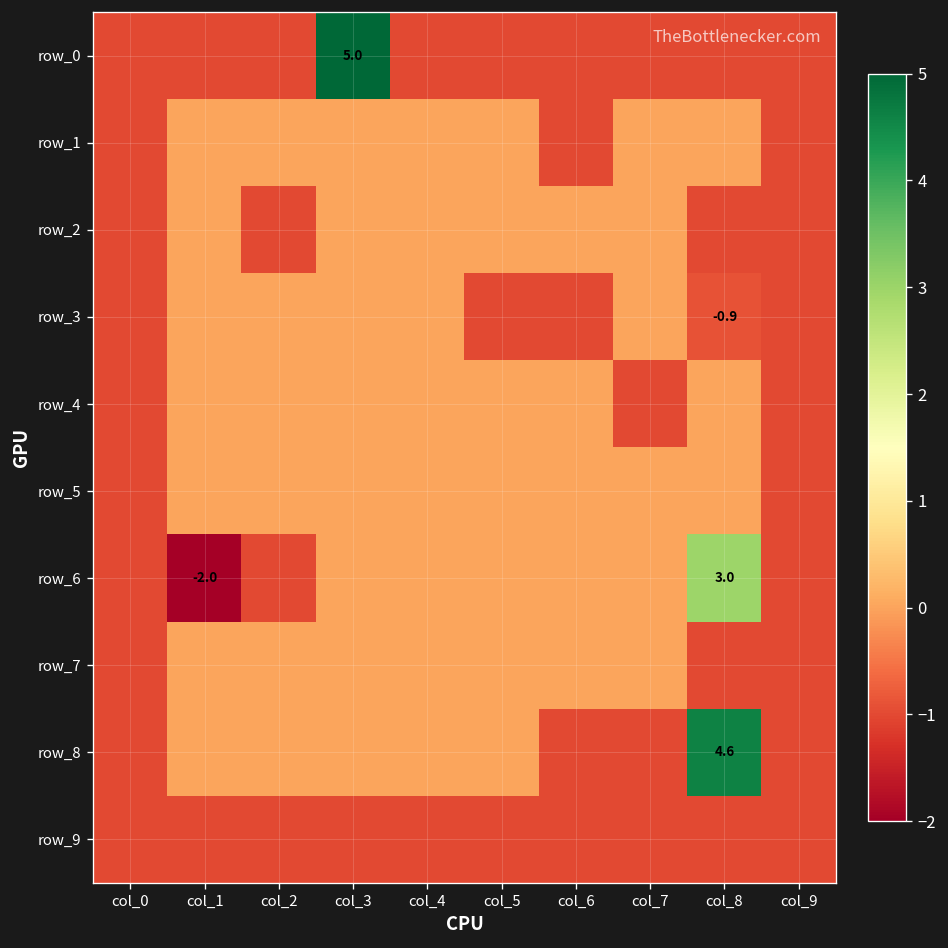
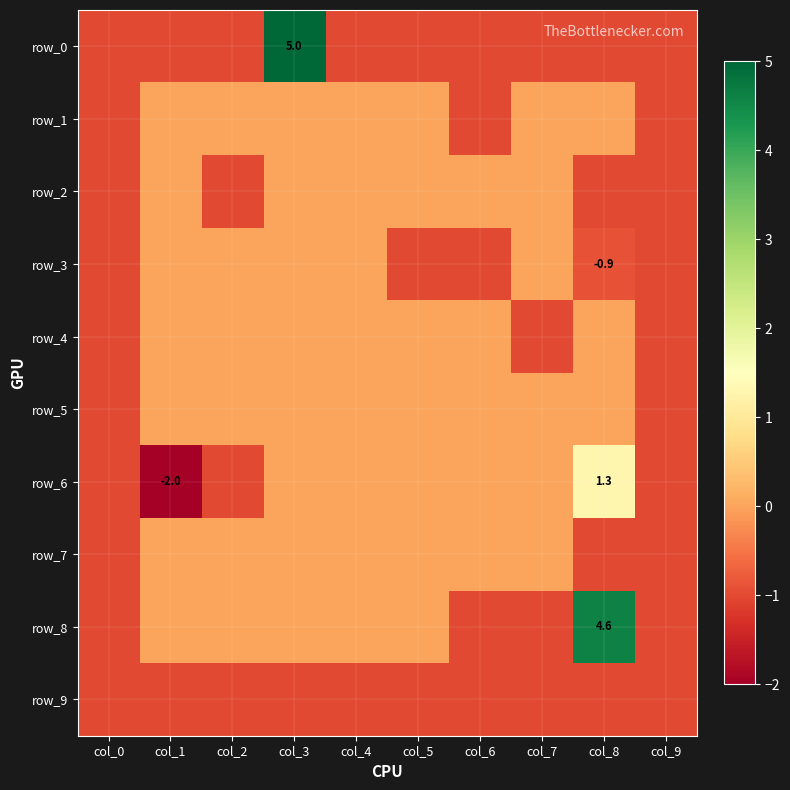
  {
    "row_0": {
      "col_3": 5.0
    },
    "row_3": {
      "col_8": -0.9
    },
    "row_6": {
      "col_1": -2.0,
-     "col_8": 3.0
+     "col_8": 1.3
    },
    "row_8": {
      "col_8": 4.6
    }
  }
